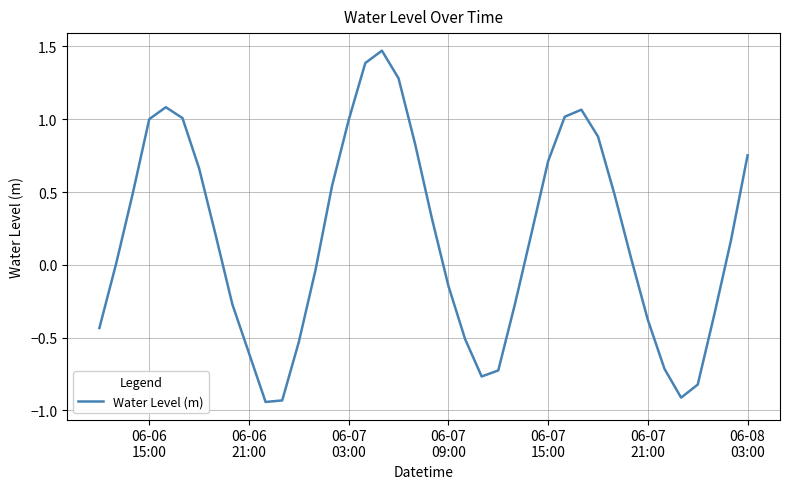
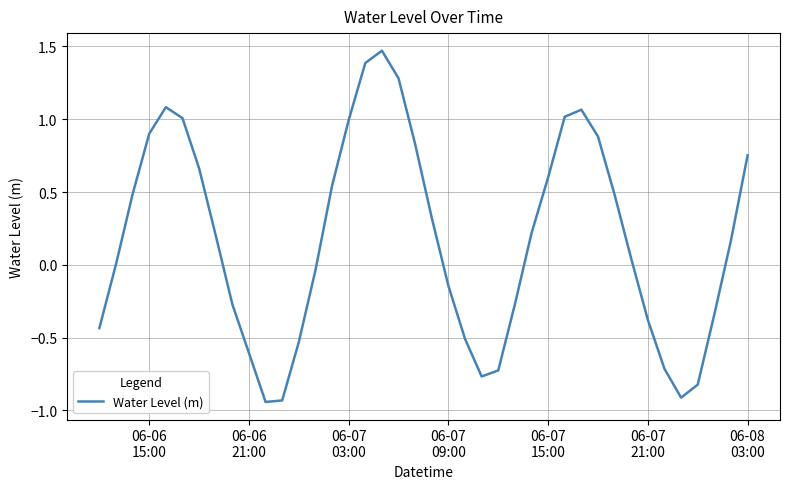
  {
-   "06-06 15:00": 1.00,
+   "06-06 15:00": 0.90,
    "06-06 21:00": -0.61,
    "06-07 03:00": 0.99,
    "06-07 09:00": -0.14,
-   "06-07 15:00": 0.71,
+   "06-07 15:00": 0.60,
    "06-07 21:00": -0.38,
    "06-08 03:00": 0.75
  }
